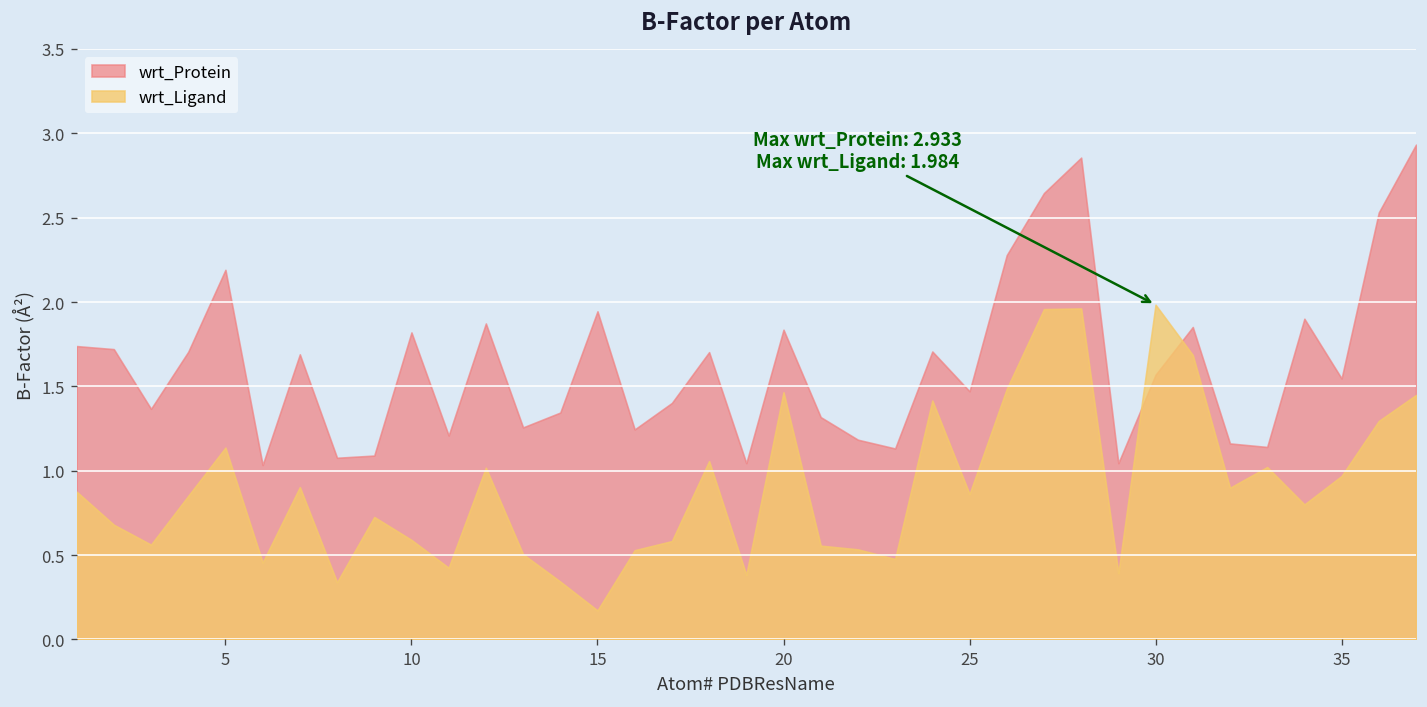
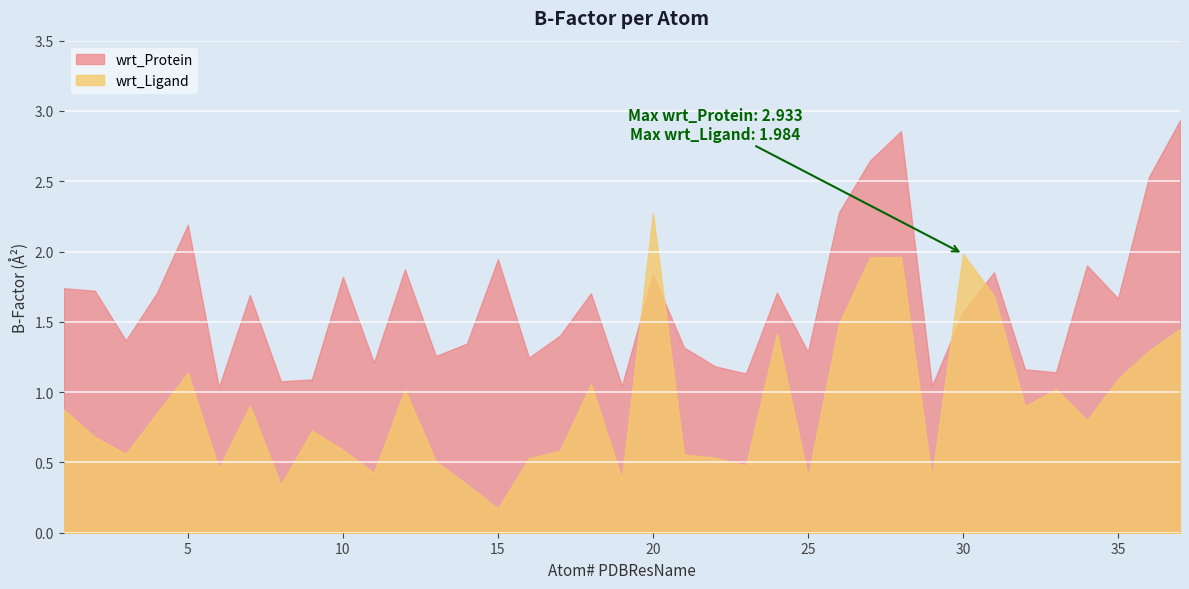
  {
    "wrt_Protein": {
      "5": 2.19,
      "10": 1.82,
      "15": 1.95,
      "20": 1.84,
-     "25": 1.47,
+     "25": 1.29,
      "30": 1.57,
-     "35": 1.55
+     "35": 1.67
    },
    "wrt_Ligand": {
      "5": 1.14,
      "10": 0.59,
      "15": 0.17,
-     "20": 1.47,
-     "25": 0.86,
-     "35": 0.97
+     "20": 2.27,
+     "25": 0.40,
+     "35": 1.09
    }
  }
